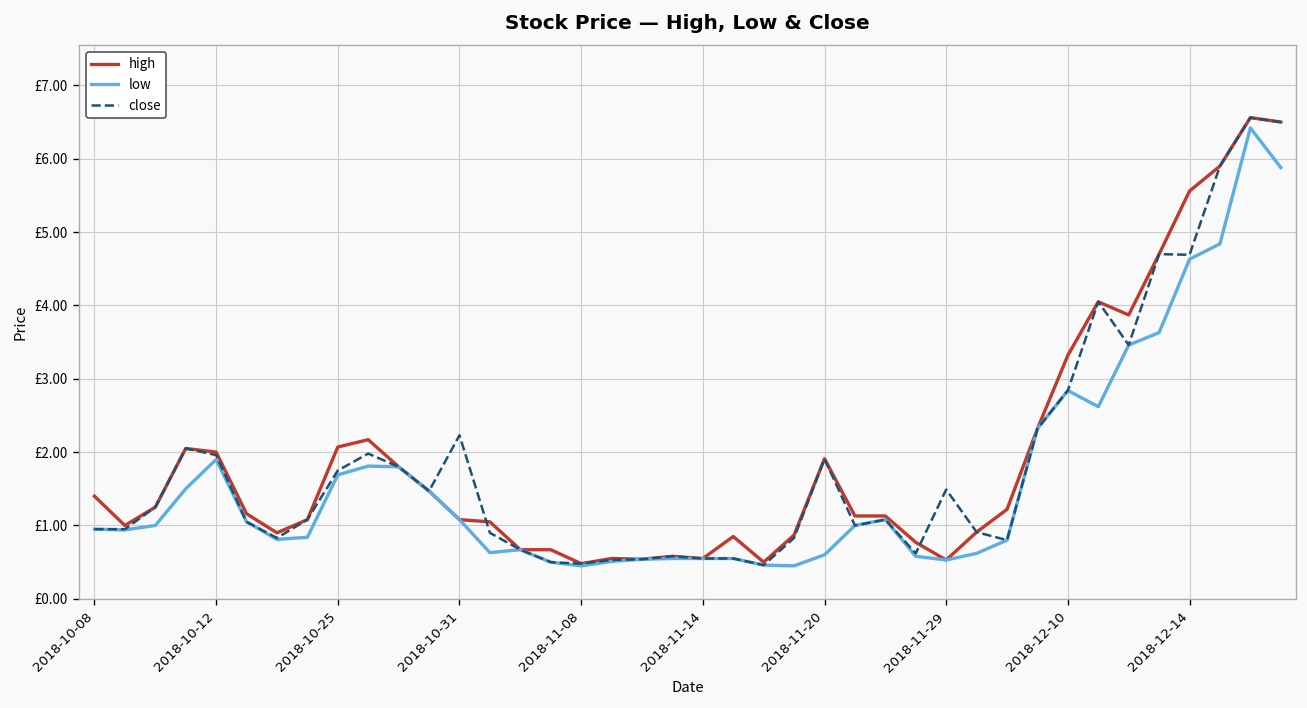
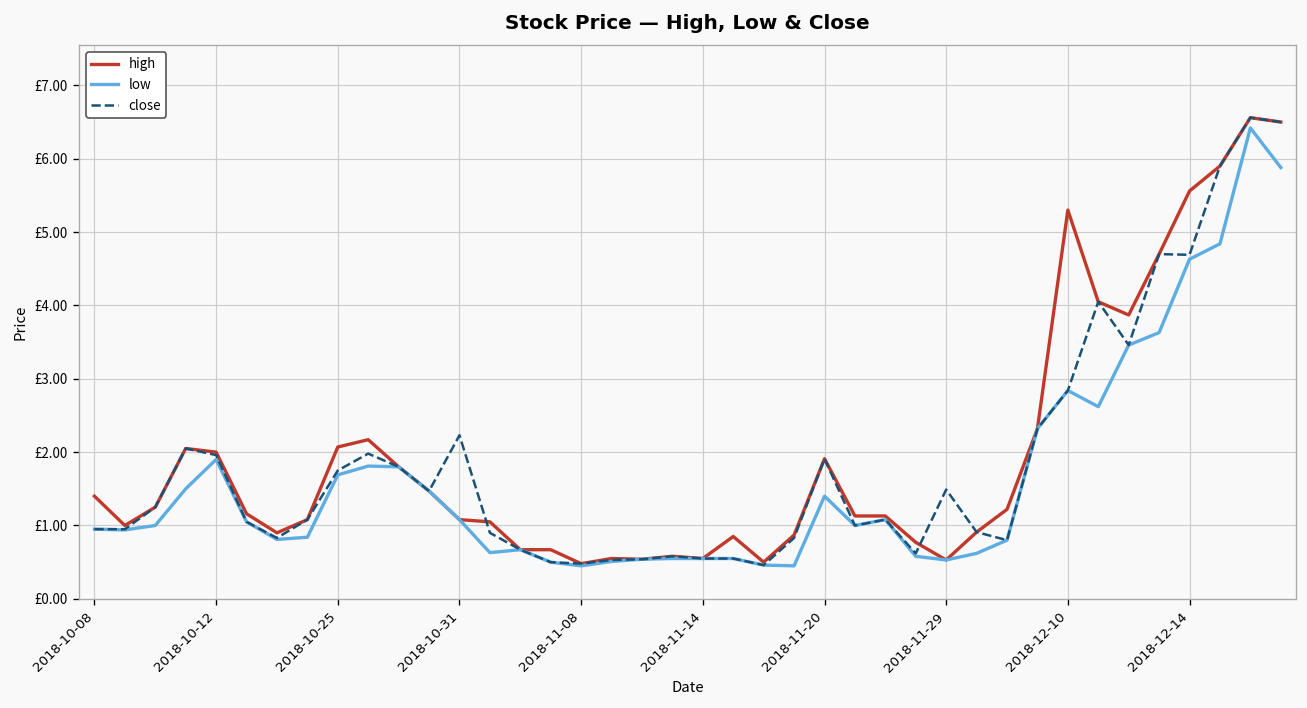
  {
    "high": {
      "2018-10-08": "£1.4",
      "2018-10-25": "£2.1",
-     "2018-12-10": "£3.3",
+     "2018-12-10": "£5.3",
      "2018-12-14": "£5.6"
    },
    "low": {
      "2018-10-12": "£1.9",
      "2018-10-25": "£1.7",
-     "2018-11-20": "£0.6",
+     "2018-11-20": "£1.4",
      "2018-12-14": "£4.6"
    },
    "close": {
      "2018-10-25": "£1.8",
      "2018-10-31": "£2.2",
      "2018-11-29": "£1.5",
      "2018-12-14": "£4.7"
    }
  }
